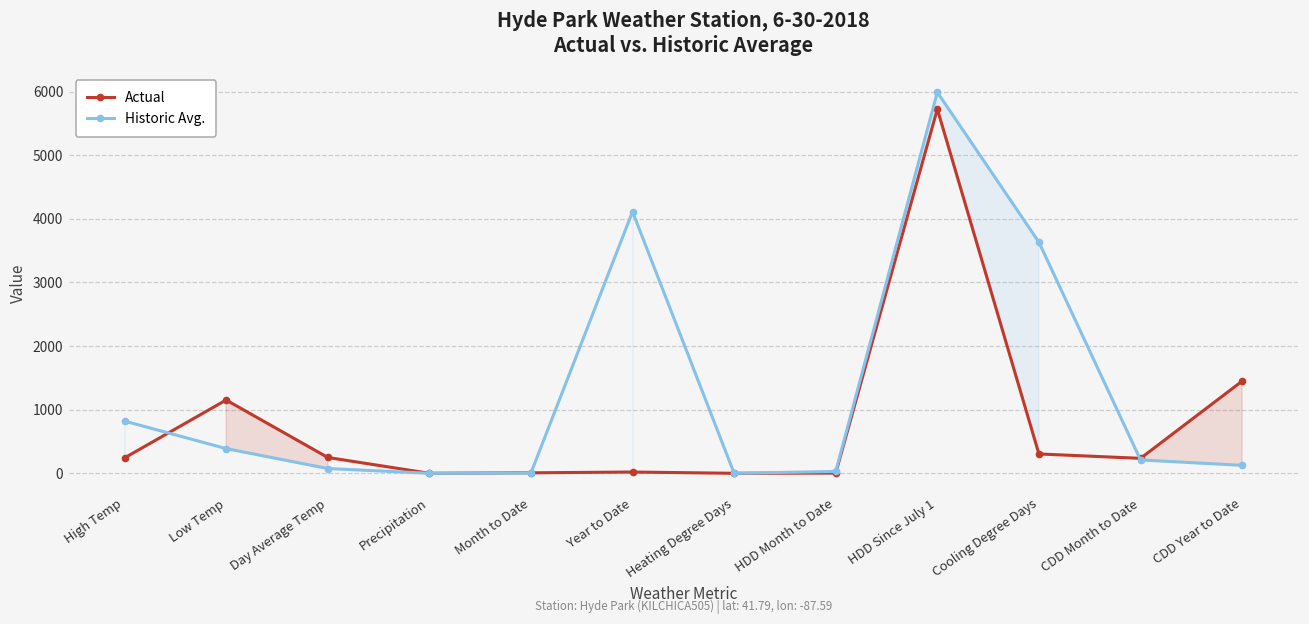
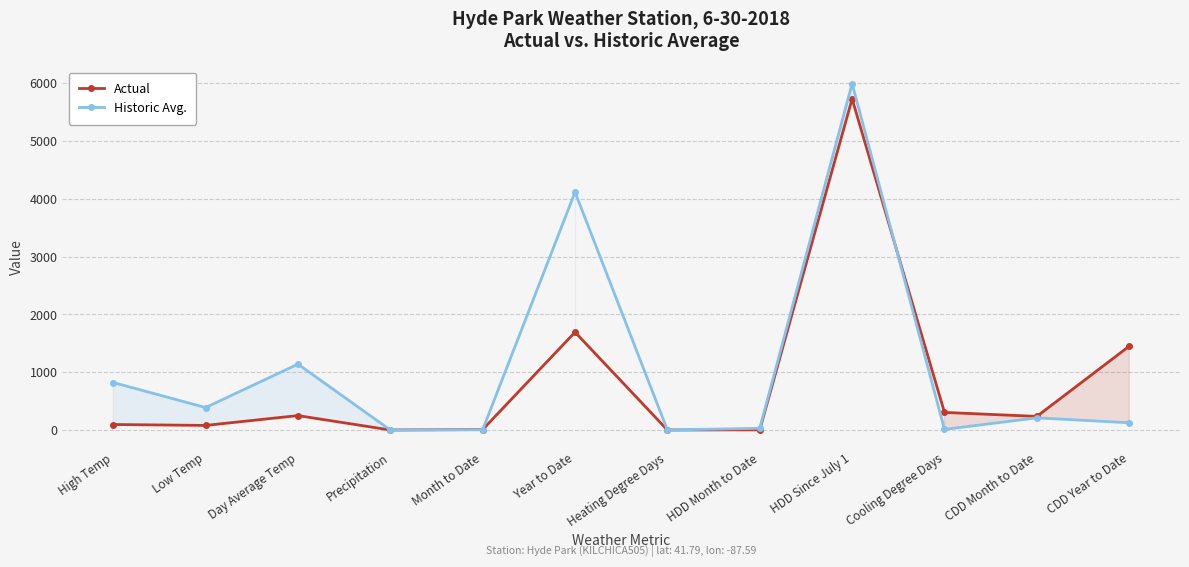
  {
    "Actual": {
-     "High Temp": 200,
-     "Low Temp": 1200,
+     "High Temp": 100,
+     "Low Temp": 100,
      "Day Average Temp": 200,
-     "Year to Date": 0,
+     "Year to Date": 1700,
      "HDD Since July 1": 5700,
      "Cooling Degree Days": 300,
      "CDD Year to Date": 1400
    },
    "Historic Avg.": {
      "High Temp": 800,
      "Low Temp": 400,
-     "Day Average Temp": 100,
+     "Day Average Temp": 1100,
      "Year to Date": 4100,
      "HDD Since July 1": 6000,
-     "Cooling Degree Days": 3600,
+     "Cooling Degree Days": 0,
      "CDD Year to Date": 100
    }
  }
